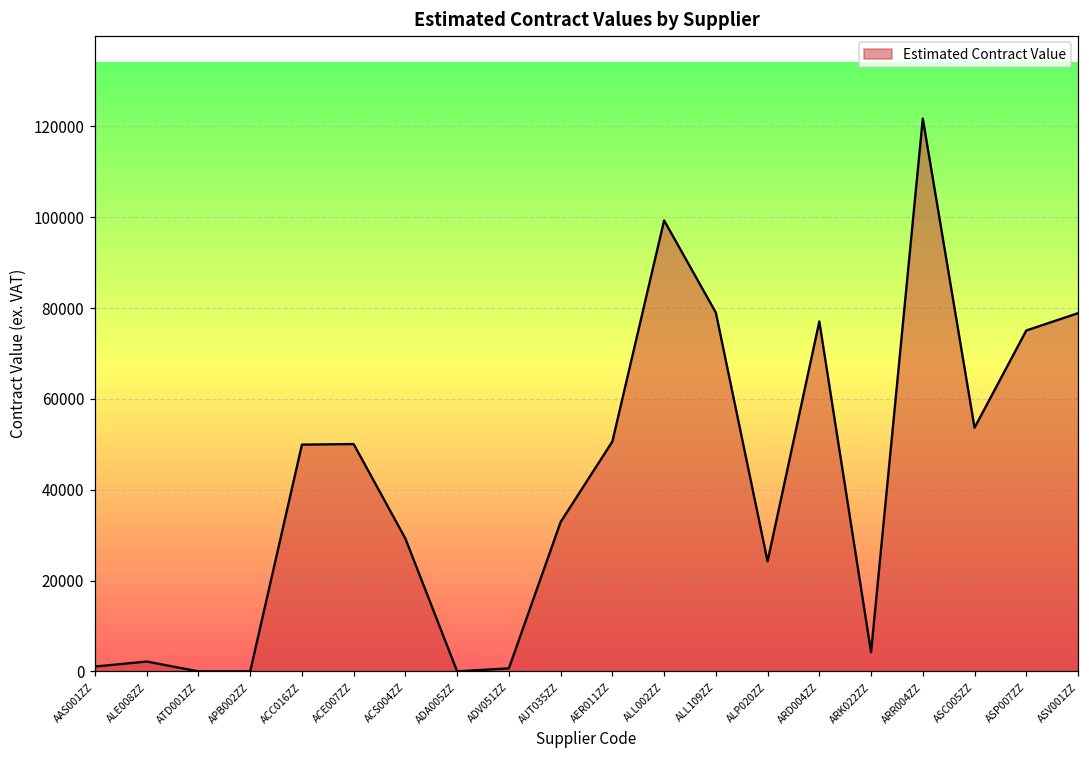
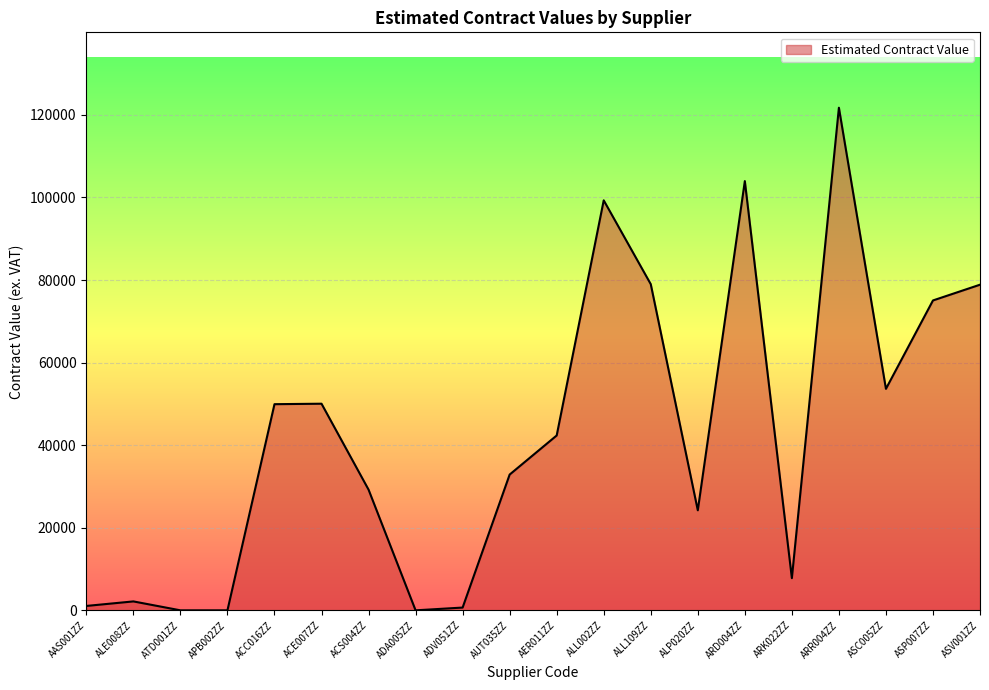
  {
    "AAS001ZZ": 1000,
    "ALE008ZZ": 2000,
    "ATD001ZZ": 0,
    "APB002ZZ": 0,
    "ACC016ZZ": 50000,
    "ACE007ZZ": 50000,
    "ACS004ZZ": 29000,
    "ADA005ZZ": 0,
    "ADV051ZZ": 1000,
    "AUT035ZZ": 33000,
-   "AER011ZZ": 51000,
+   "AER011ZZ": 42000,
    "ALL002ZZ": 99000,
    "ALL109ZZ": 79000,
    "ALP020ZZ": 24000,
-   "ARD004ZZ": 77000,
-   "ARK022ZZ": 4000,
+   "ARD004ZZ": 104000,
+   "ARK022ZZ": 8000,
    "ARR004ZZ": 122000,
    "ASC005ZZ": 54000,
    "ASP007ZZ": 75000,
    "ASV001ZZ": 79000
  }
